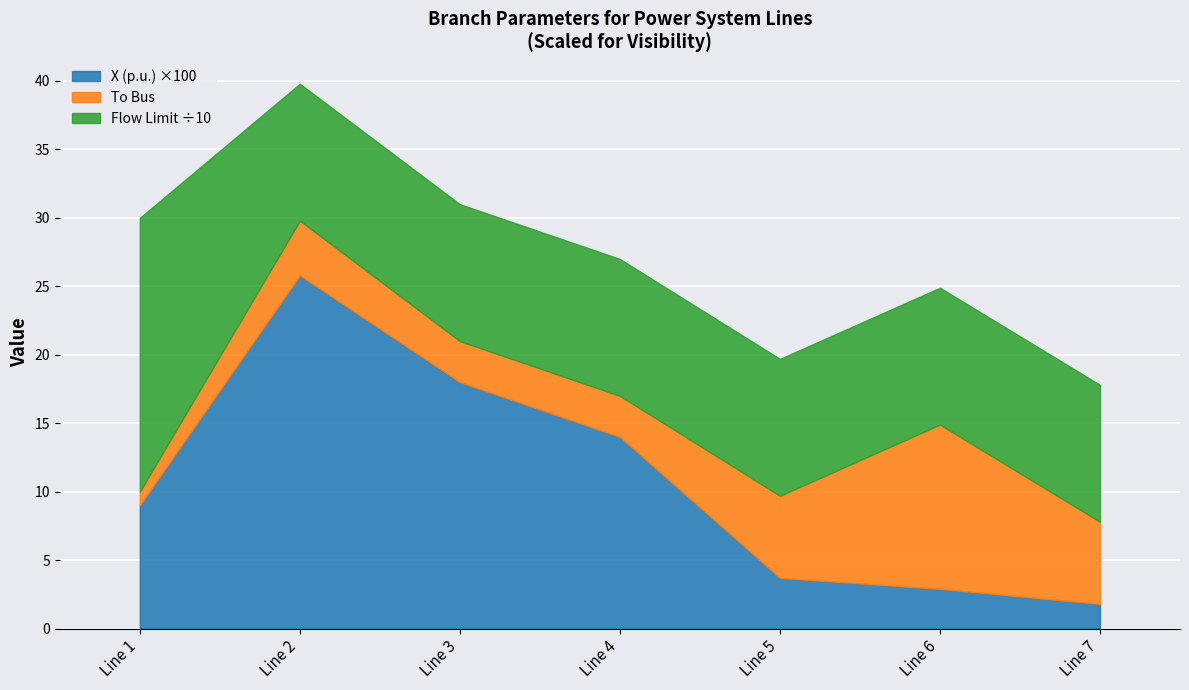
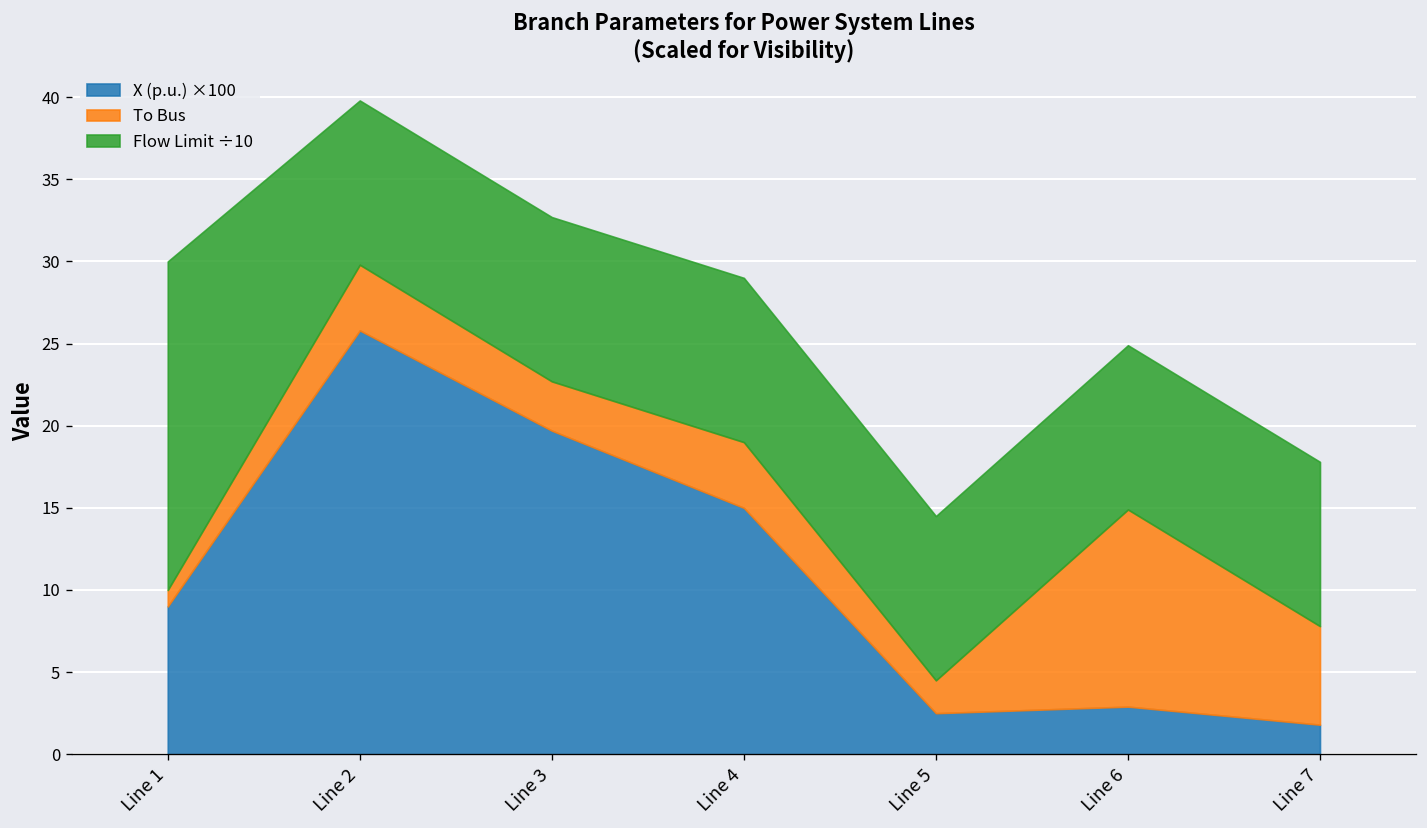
  {
    "X (p.u.) ×100": {
      "Line 1": 9.0,
      "Line 2": 25.8,
-     "Line 3": 18.0,
-     "Line 4": 14.0,
-     "Line 5": 3.7,
+     "Line 3": 19.7,
+     "Line 4": 15.0,
+     "Line 5": 2.5,
      "Line 6": 2.9,
      "Line 7": 1.8
    },
    "To Bus": {
      "Line 1": 1,
      "Line 2": 4,
      "Line 3": 3,
-     "Line 4": 3,
-     "Line 5": 6,
+     "Line 4": 4,
+     "Line 5": 2,
      "Line 6": 12,
      "Line 7": 6
    },
    "Flow Limit ÷10": {
      "Line 1": 20.0,
      "Line 2": 10.0,
      "Line 3": 10.0,
      "Line 4": 10.0,
      "Line 5": 10.0,
      "Line 6": 10.0,
      "Line 7": 10.0
    }
  }
